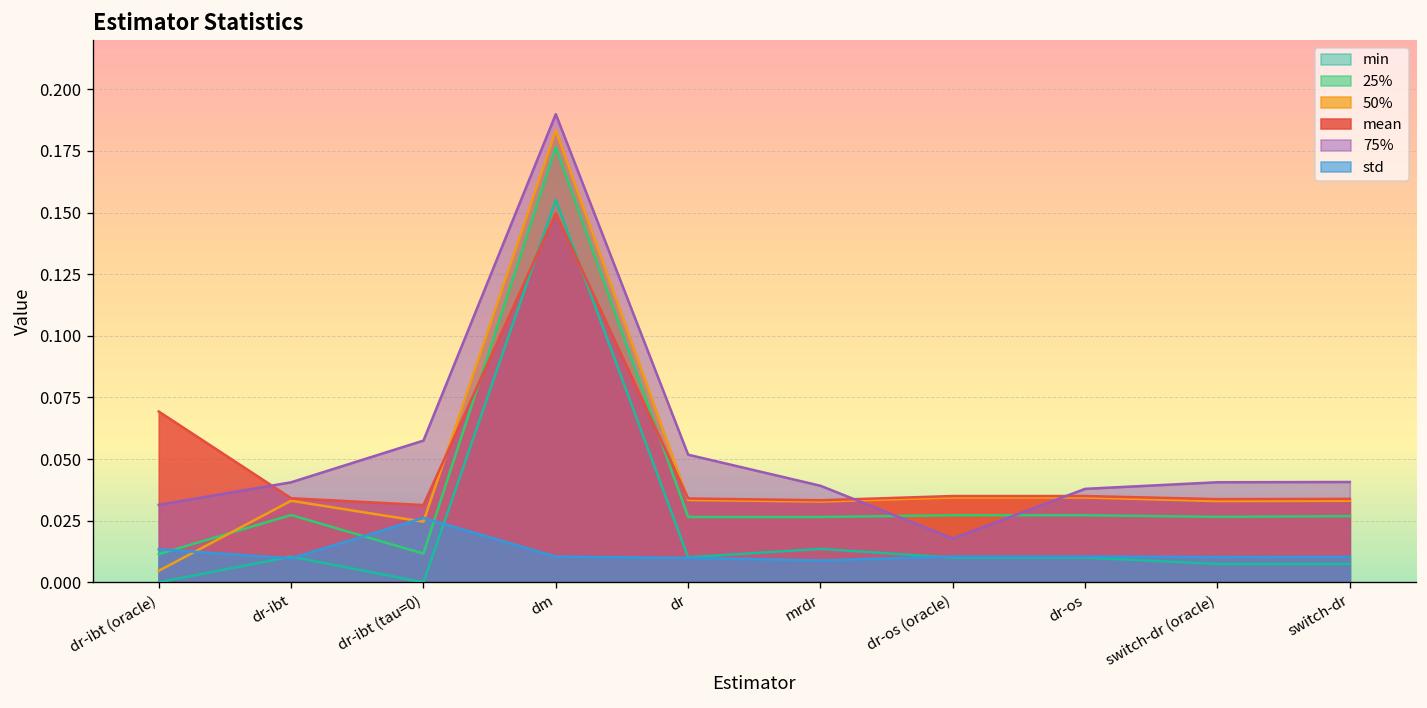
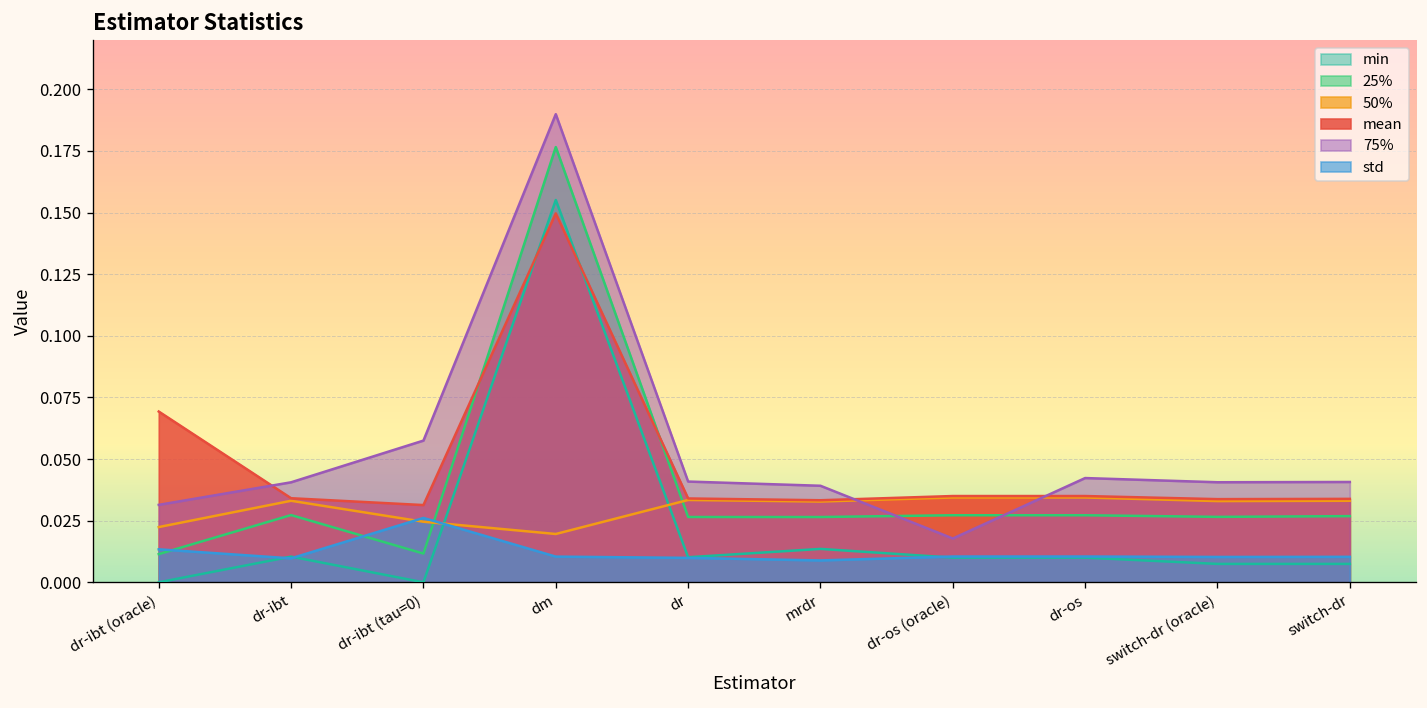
  {
    "50%": {
-     "dr-ibt (oracle)": 0.005,
+     "dr-ibt (oracle)": 0.022,
      "dr-ibt (tau=0)": 0.025,
-     "dm": 0.183
+     "dm": 0.020
    },
    "mean": {
      "dr-ibt (oracle)": 0.069,
      "dr-ibt (tau=0)": 0.031,
      "dm": 0.150
    },
    "75%": {
      "dr-ibt (oracle)": 0.031,
      "dr-ibt": 0.041,
      "dr-ibt (tau=0)": 0.057,
      "dm": 0.190,
-     "dr": 0.052,
+     "dr": 0.041,
      "mrdr": 0.039,
      "dr-os (oracle)": 0.018,
-     "dr-os": 0.038,
+     "dr-os": 0.042,
      "switch-dr (oracle)": 0.041,
      "switch-dr": 0.041
    },
    "std": {
      "dr-ibt (oracle)": 0.013,
      "dr-ibt (tau=0)": 0.026,
      "dm": 0.010,
      "mrdr": 0.009,
      "switch-dr (oracle)": 0.010,
      "switch-dr": 0.010
    }
  }
